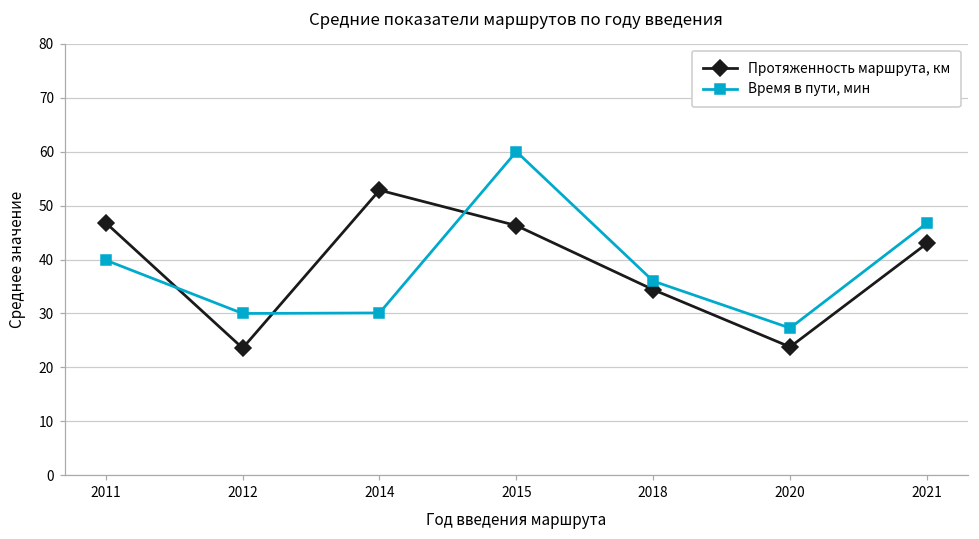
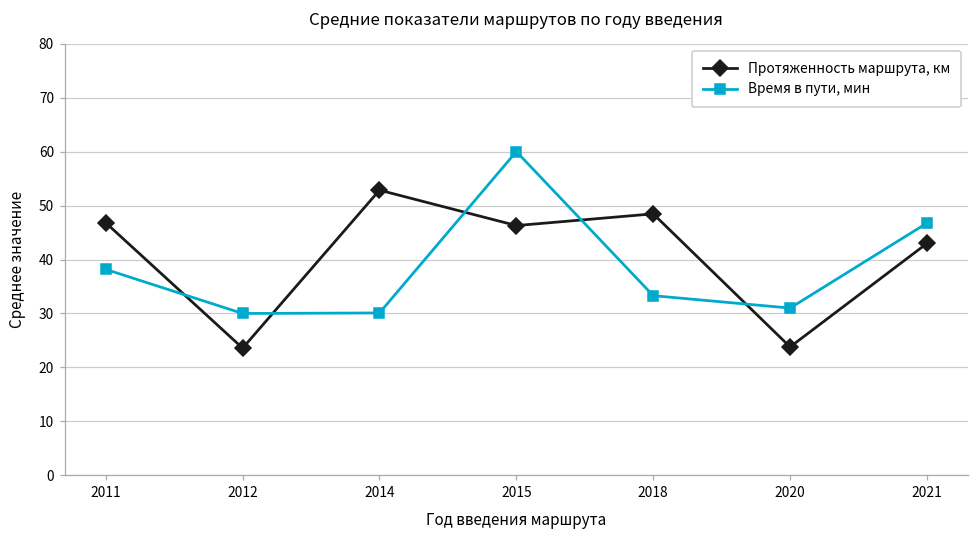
  {
    "Протяженность маршрута, км": {
      "2011": 47,
      "2012": 24,
      "2014": 53,
      "2015": 46,
-     "2018": 34,
+     "2018": 48,
      "2020": 24,
      "2021": 43
    },
    "Время в пути, мин": {
-     "2011": 40,
+     "2011": 38,
      "2012": 30,
      "2014": 30,
      "2015": 60,
-     "2018": 36,
-     "2020": 27,
+     "2018": 33,
+     "2020": 31,
      "2021": 47
    }
  }
